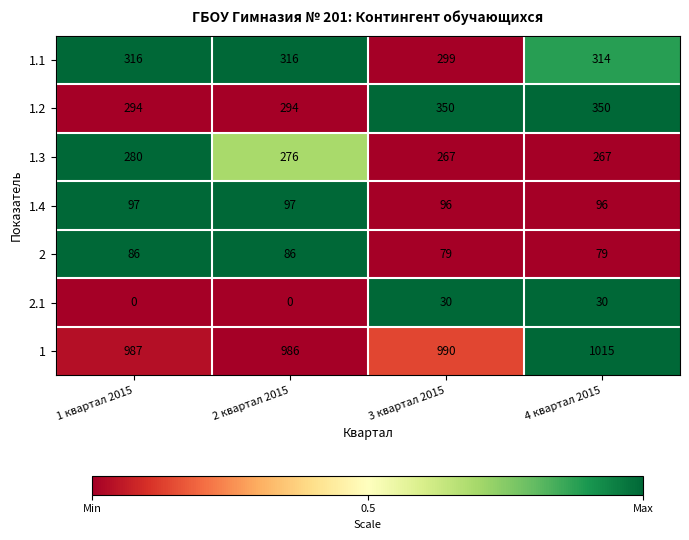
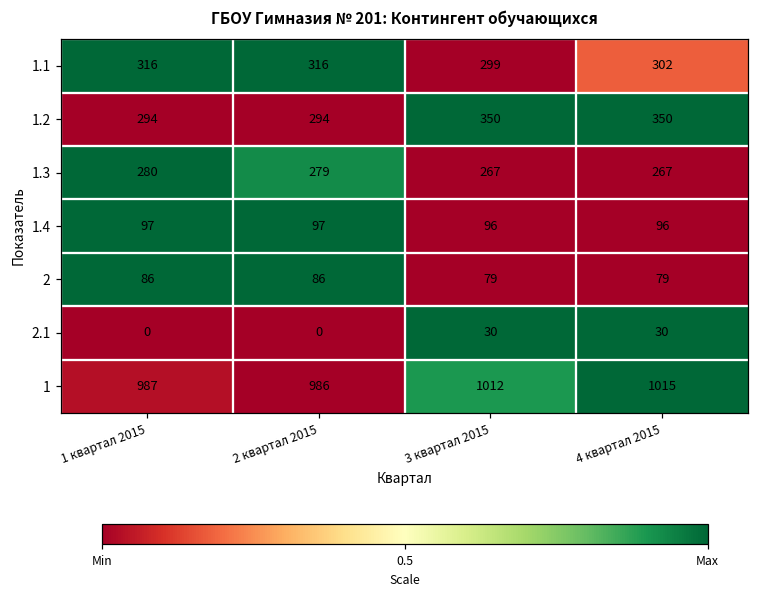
  {
    "1.1": {
      "1 квартал 2015": 316,
      "2 квартал 2015": 316,
      "3 квартал 2015": 299,
-     "4 квартал 2015": 314
+     "4 квартал 2015": 302
    },
    "1.2": {
      "1 квартал 2015": 294,
      "2 квартал 2015": 294,
      "3 квартал 2015": 350,
      "4 квартал 2015": 350
    },
    "1.3": {
      "1 квартал 2015": 280,
-     "2 квартал 2015": 276,
+     "2 квартал 2015": 279,
      "3 квартал 2015": 267,
      "4 квартал 2015": 267
    },
    "1.4": {
      "1 квартал 2015": 97,
      "2 квартал 2015": 97,
      "3 квартал 2015": 96,
      "4 квартал 2015": 96
    },
    "2": {
      "1 квартал 2015": 86,
      "2 квартал 2015": 86,
      "3 квартал 2015": 79,
      "4 квартал 2015": 79
    },
    "2.1": {
      "1 квартал 2015": 0,
      "2 квартал 2015": 0,
      "3 квартал 2015": 30,
      "4 квартал 2015": 30
    },
    "1": {
      "1 квартал 2015": 987,
      "2 квартал 2015": 986,
-     "3 квартал 2015": 990,
+     "3 квартал 2015": 1012,
      "4 квартал 2015": 1015
    }
  }
